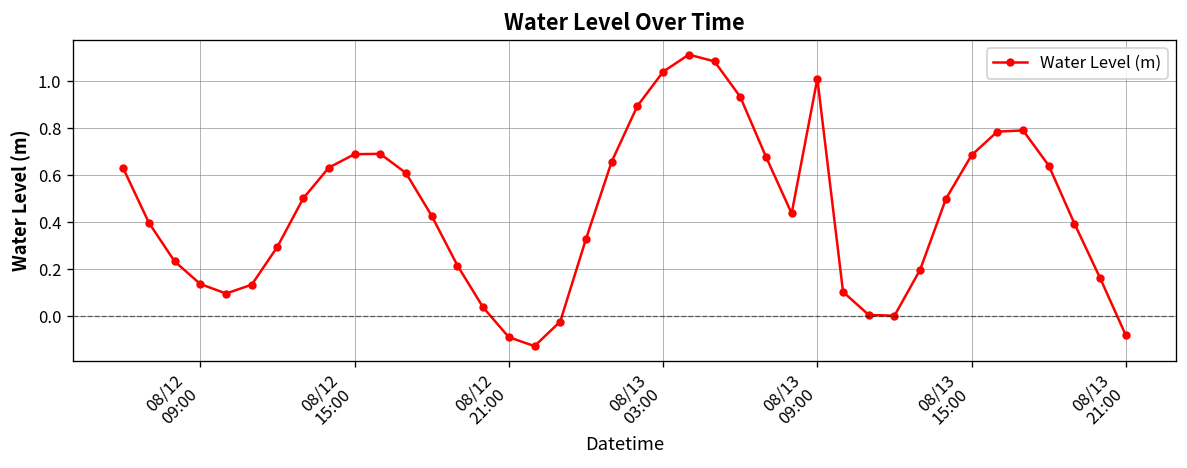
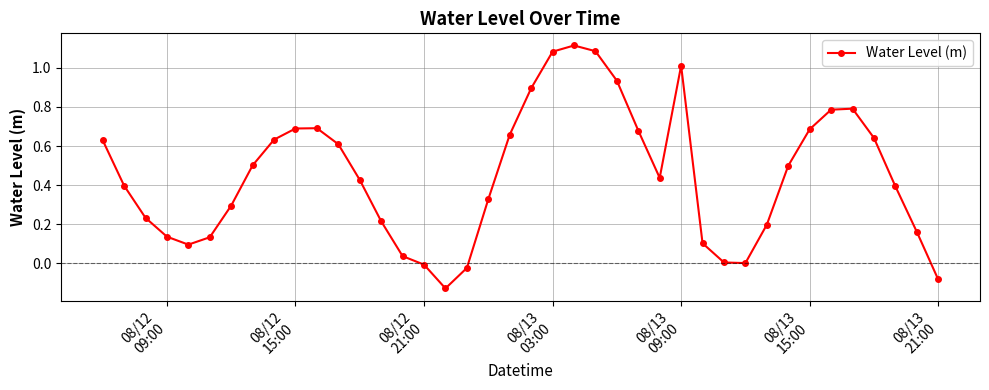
  {
    "08/12 09:00": 0.14,
    "08/12 15:00": 0.69,
-   "08/12 21:00": -0.09,
-   "08/13 03:00": 1.04,
+   "08/12 21:00": -0.01,
+   "08/13 03:00": 1.08,
    "08/13 09:00": 1.01,
    "08/13 15:00": 0.69,
    "08/13 21:00": -0.08
  }
